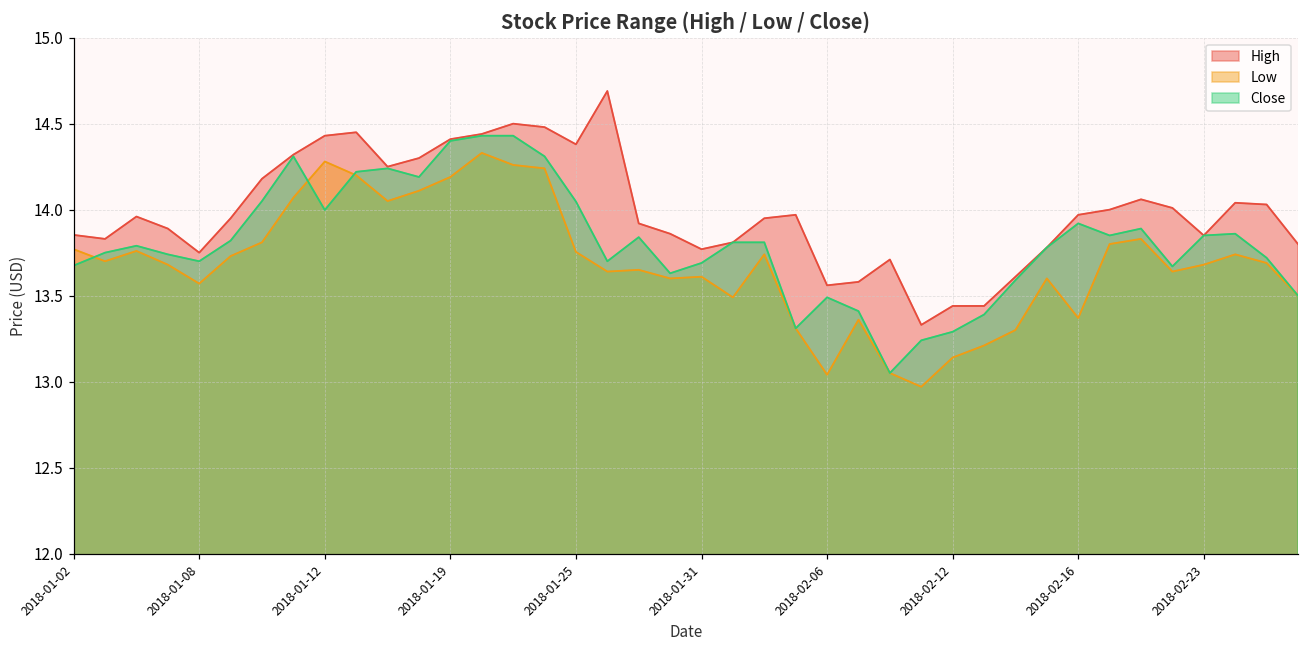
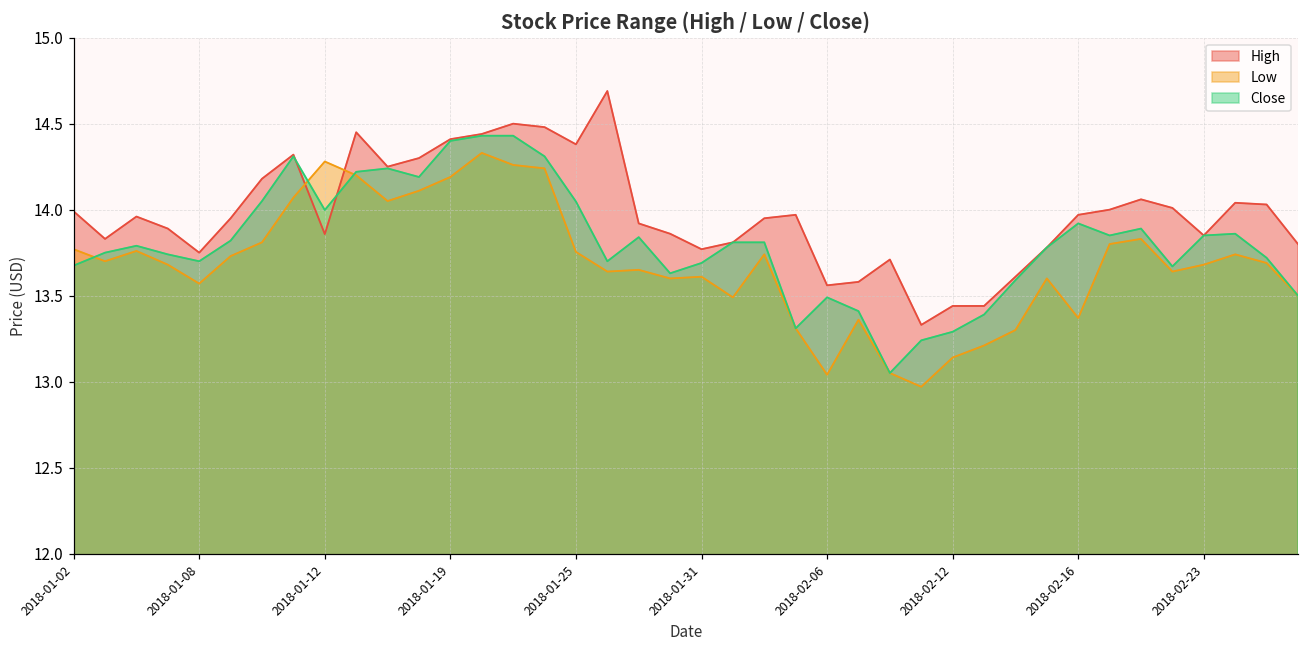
  {
    "High": {
-     "2018-01-02": 13.85,
+     "2018-01-02": 13.99,
      "2018-01-08": 13.75,
-     "2018-01-12": 14.43,
+     "2018-01-12": 13.86,
      "2018-01-25": 14.38,
      "2018-01-31": 13.77,
      "2018-02-06": 13.56,
      "2018-02-12": 13.44,
      "2018-02-16": 13.97
    },
    "Low": {
      "2018-01-02": 13.77,
      "2018-01-08": 13.57,
      "2018-01-12": 14.28,
      "2018-01-19": 14.19,
      "2018-01-25": 13.75,
      "2018-01-31": 13.61,
      "2018-02-06": 13.04,
      "2018-02-12": 13.14,
      "2018-02-16": 13.37,
      "2018-02-23": 13.68
    },
    "Close": {
      "2018-01-02": 13.67,
      "2018-01-08": 13.70,
      "2018-01-12": 14.00,
      "2018-01-25": 14.05,
      "2018-01-31": 13.69,
      "2018-02-06": 13.49,
      "2018-02-12": 13.29,
      "2018-02-16": 13.92
    }
  }
